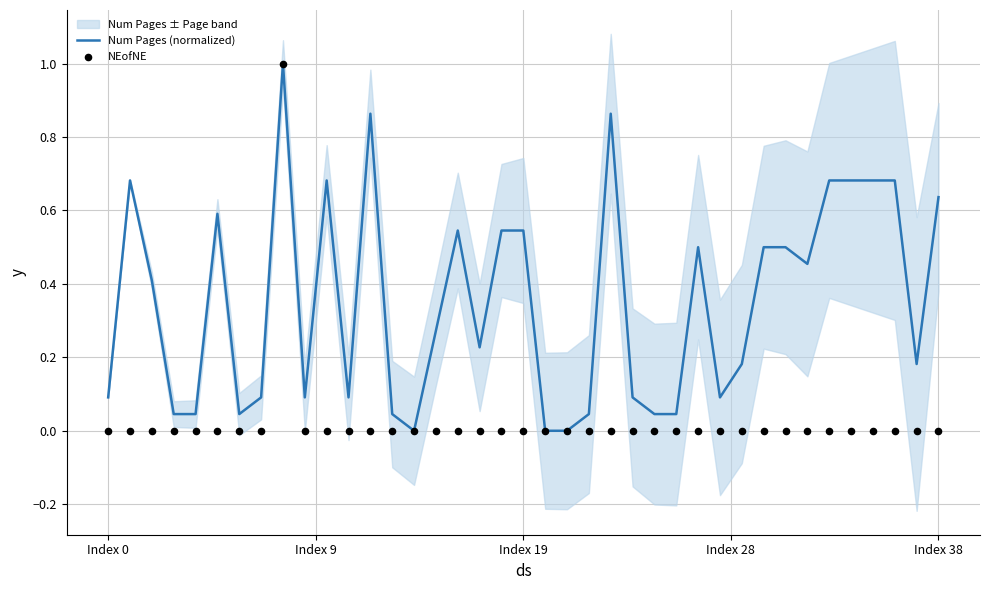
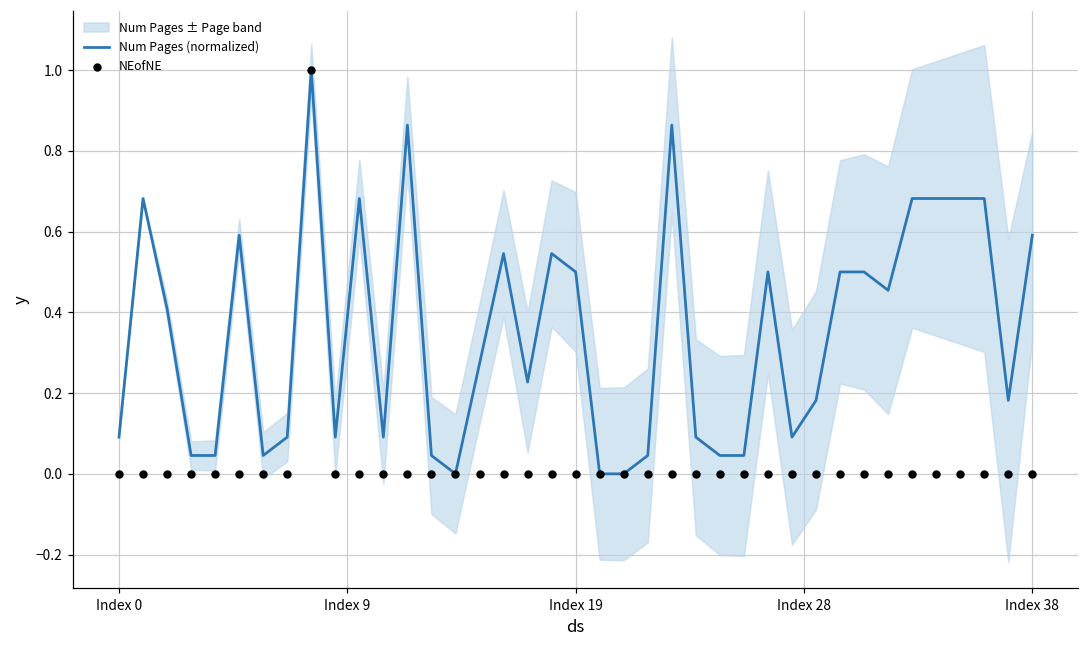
  {
    "Num Pages (normalized)": {
-     "Index 19": 0.55,
-     "Index 38": 0.64
+     "Index 19": 0.50,
+     "Index 38": 0.59
    }
  }
